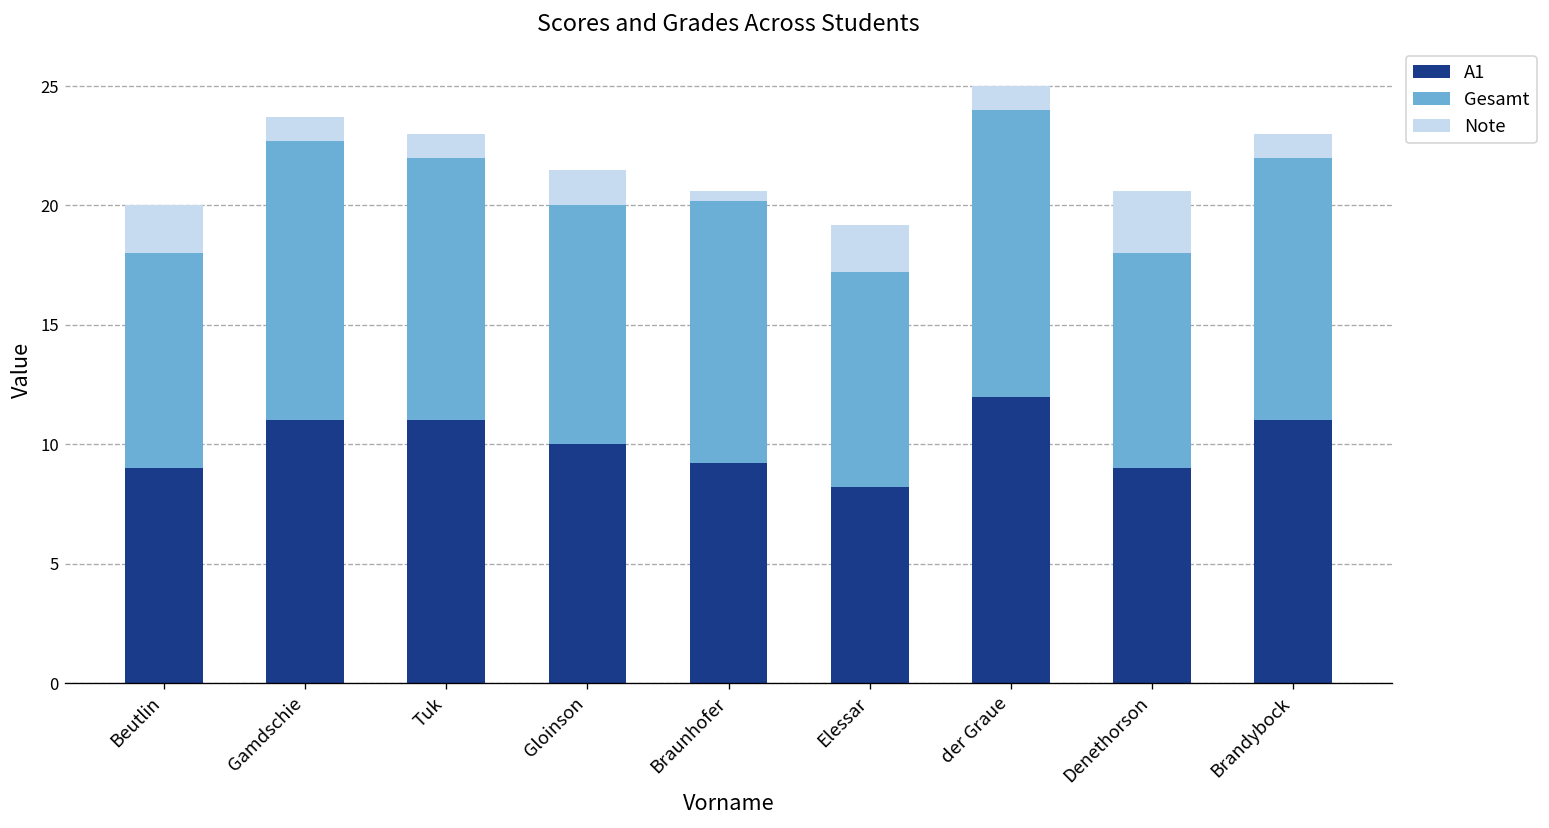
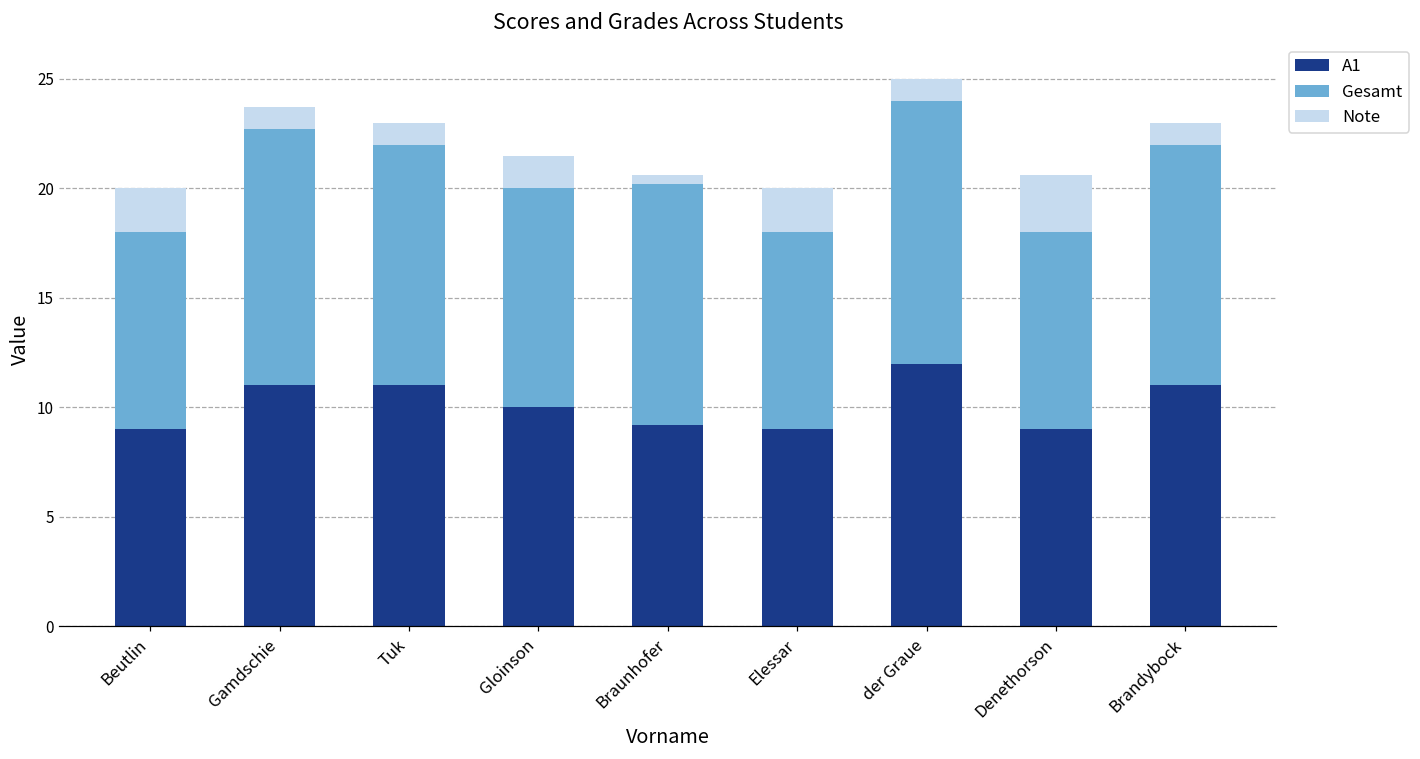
  {
    "A1": {
      "Beutlin": 9.0,
      "Gamdschie": 11.0,
      "Tuk": 11.0,
      "Gloinson": 10.0,
      "Braunhofer": 9.2,
-     "Elessar": 8.2,
+     "Elessar": 9.0,
      "der Graue": 12.0,
      "Denethorson": 9.0,
      "Brandybock": 11.0
    },
    "Gesamt": {
      "Beutlin": 9.0,
      "Gamdschie": 11.7,
      "Tuk": 11.0,
      "Gloinson": 10.0,
      "Braunhofer": 11.0,
      "Elessar": 9.0,
      "der Graue": 12.0,
      "Denethorson": 9.0,
      "Brandybock": 11.0
    },
    "Note": {
      "Beutlin": 2.0,
      "Gamdschie": 1.0,
      "Tuk": 1.0,
      "Gloinson": 1.5,
      "Braunhofer": 0.4,
      "Elessar": 2.0,
      "der Graue": 1.0,
      "Denethorson": 2.6,
      "Brandybock": 1.0
    }
  }
